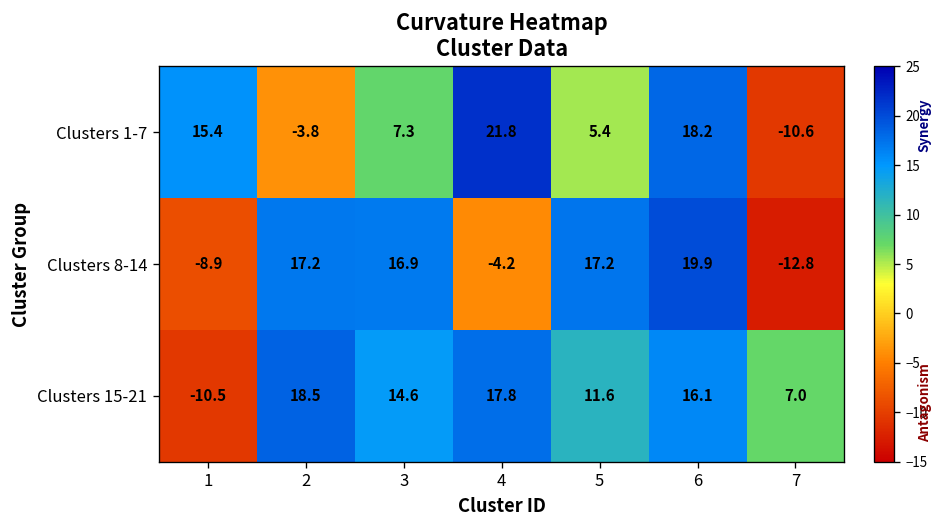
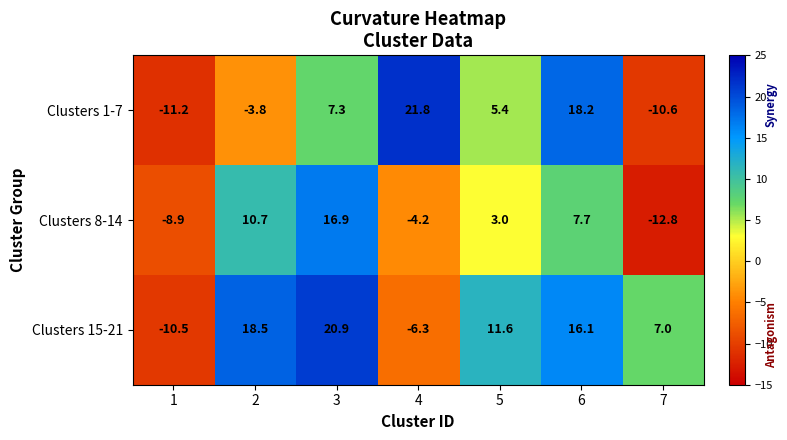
  {
    "Clusters 1-7": {
-     "1": 15.4,
+     "1": -11.2,
      "2": -3.8,
      "3": 7.3,
      "4": 21.8,
      "5": 5.4,
      "6": 18.2,
      "7": -10.6
    },
    "Clusters 8-14": {
      "1": -8.9,
-     "2": 17.2,
+     "2": 10.7,
      "3": 16.9,
      "4": -4.2,
-     "5": 17.2,
-     "6": 19.9,
+     "5": 3.0,
+     "6": 7.7,
      "7": -12.8
    },
    "Clusters 15-21": {
      "1": -10.5,
      "2": 18.5,
-     "3": 14.6,
-     "4": 17.8,
+     "3": 20.9,
+     "4": -6.3,
      "5": 11.6,
      "6": 16.1,
      "7": 7.0
    }
  }
